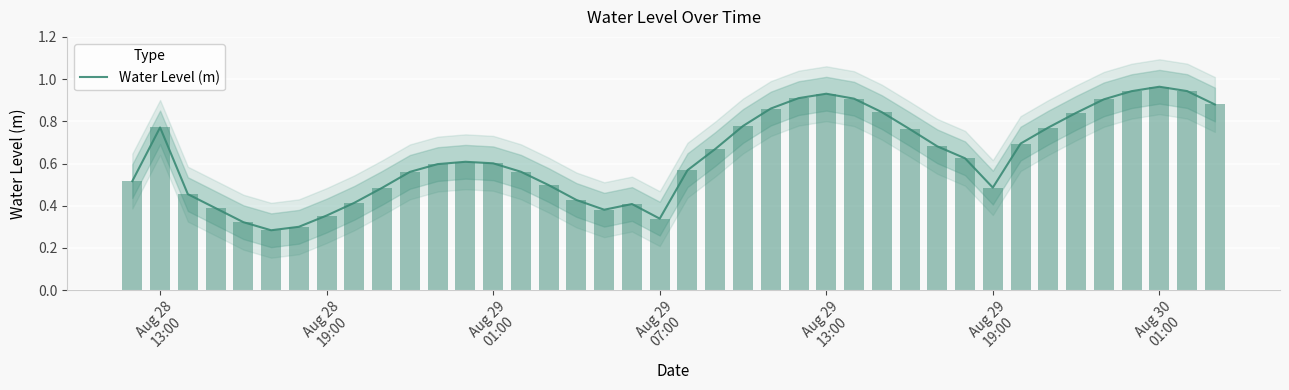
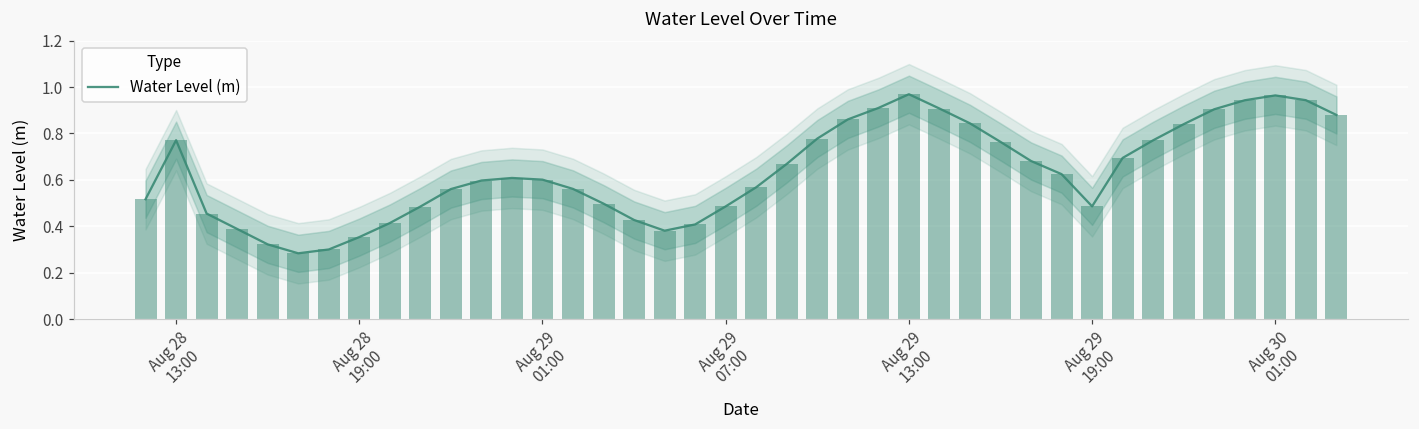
  {
    "Water Level (m)": {
      "Aug 28 13:00": 0.77,
      "Aug 28 19:00": 0.35,
      "Aug 29 01:00": 0.60,
-     "Aug 29 07:00": 0.34,
-     "Aug 29 13:00": 0.93,
+     "Aug 29 07:00": 0.49,
+     "Aug 29 13:00": 0.97,
      "Aug 29 19:00": 0.49,
      "Aug 30 01:00": 0.96
    }
  }
